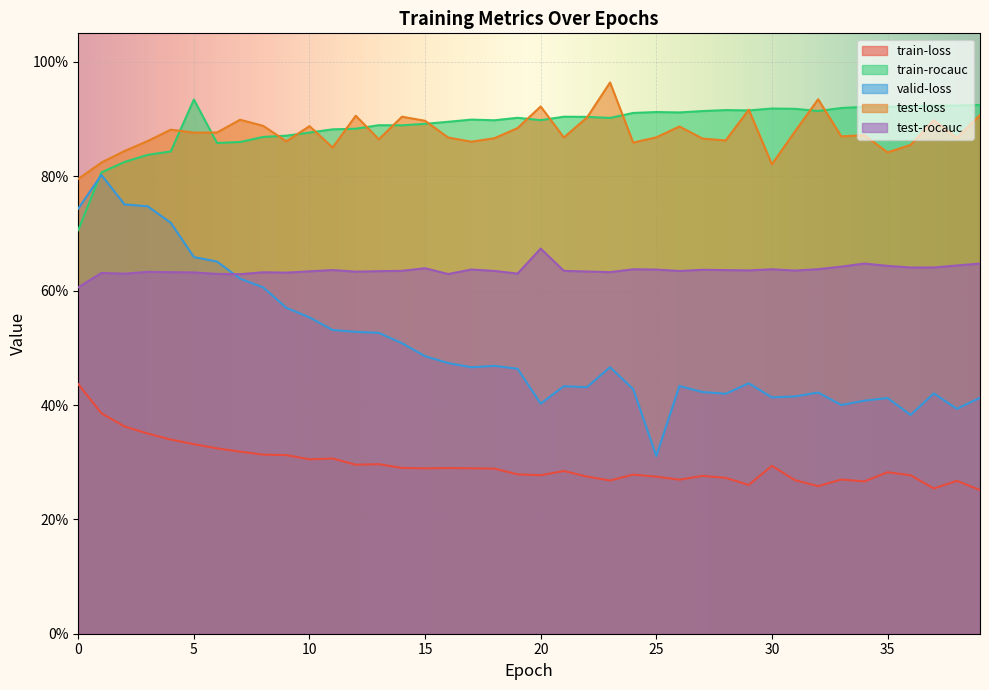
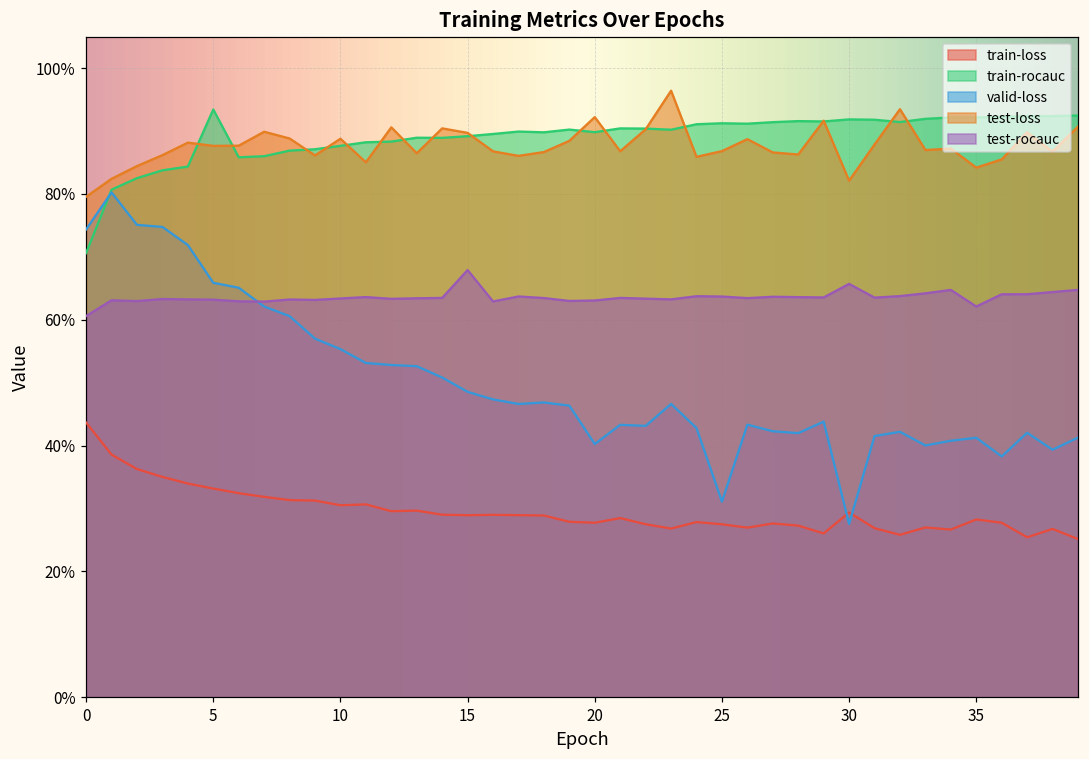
  {
    "train-rocauc": {
      "0": "71%",
      "5": "93%",
      "10": "88%",
      "15": "89%",
      "20": "90%",
      "25": "91%",
      "30": "92%"
    },
    "valid-loss": {
      "0": "74%",
      "5": "66%",
      "10": "55%",
      "15": "49%",
      "20": "40%",
      "25": "31%",
-     "30": "41%",
+     "30": "28%",
      "35": "41%"
    },
    "test-rocauc": {
      "0": "61%",
      "5": "63%",
      "10": "63%",
-     "15": "64%",
-     "20": "67%",
+     "15": "68%",
+     "20": "63%",
      "25": "64%",
-     "30": "64%",
-     "35": "64%"
+     "30": "66%",
+     "35": "62%"
    }
  }
